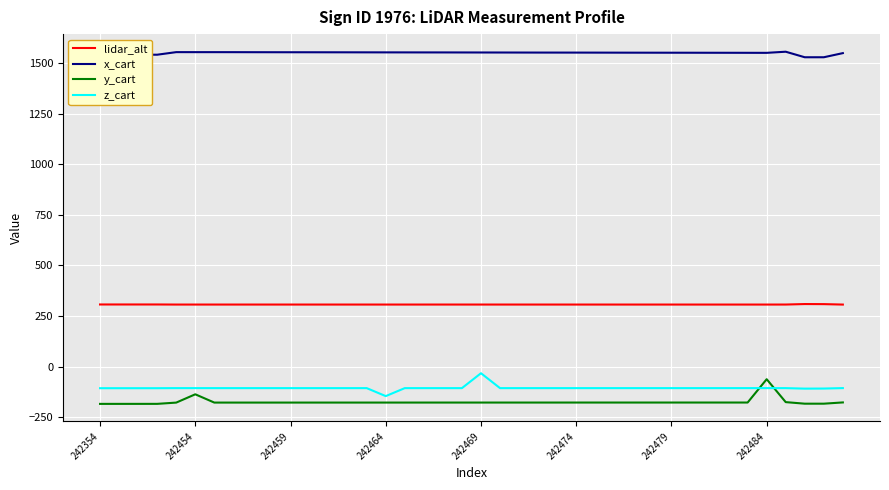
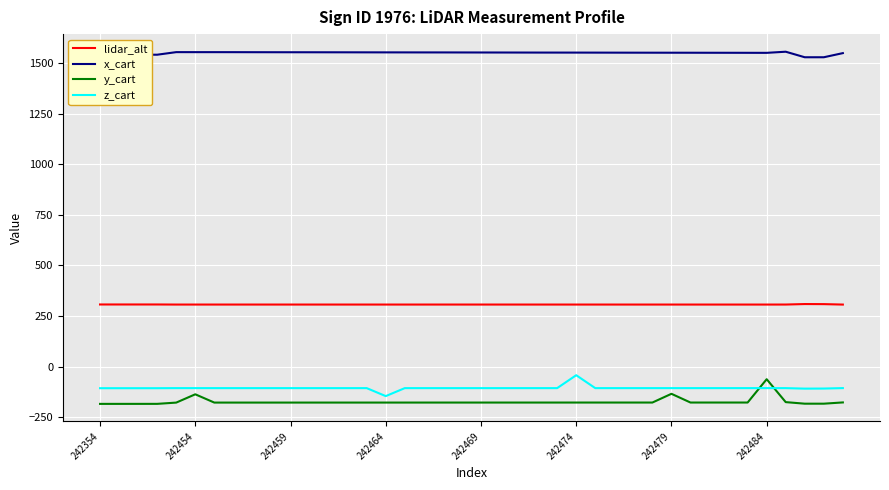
  {
    "lidar_alt": {
      "242354": 310,
      "242454": 310,
      "242459": 310,
      "242464": 310,
      "242469": 310,
      "242474": 310,
      "242479": 310,
      "242484": 310
    },
    "x_cart": {
      "242454": 1560,
      "242459": 1550,
      "242464": 1550,
      "242469": 1550,
      "242474": 1550,
      "242479": 1550,
      "242484": 1550
    },
    "y_cart": {
      "242354": -180,
      "242454": -140,
      "242459": -180,
      "242464": -180,
      "242469": -180,
      "242474": -180,
-     "242479": -180,
+     "242479": -130,
      "242484": -60
    },
    "z_cart": {
      "242354": -110,
      "242454": -110,
      "242459": -110,
      "242464": -150,
-     "242469": -30,
-     "242474": -110,
+     "242469": -110,
+     "242474": -40,
      "242479": -110,
      "242484": -110
    }
  }
